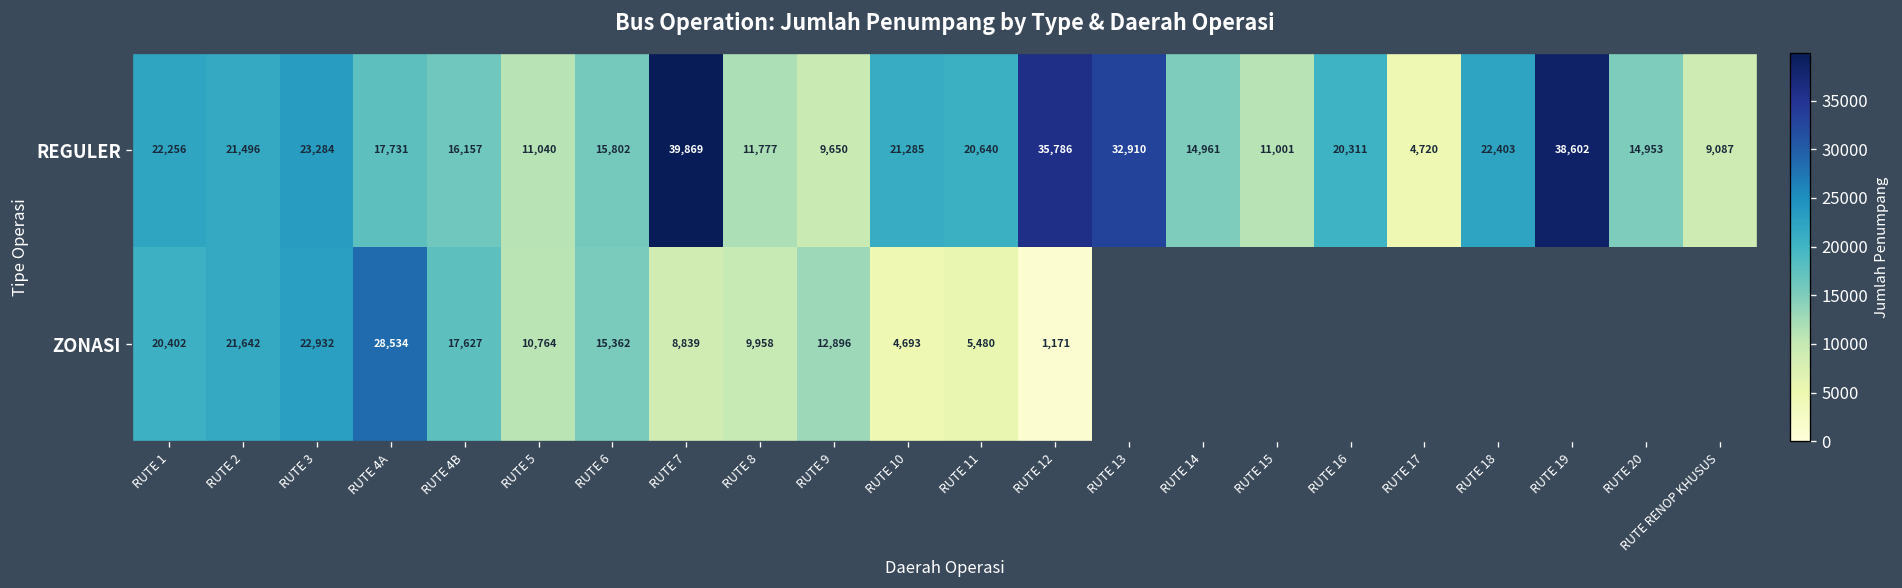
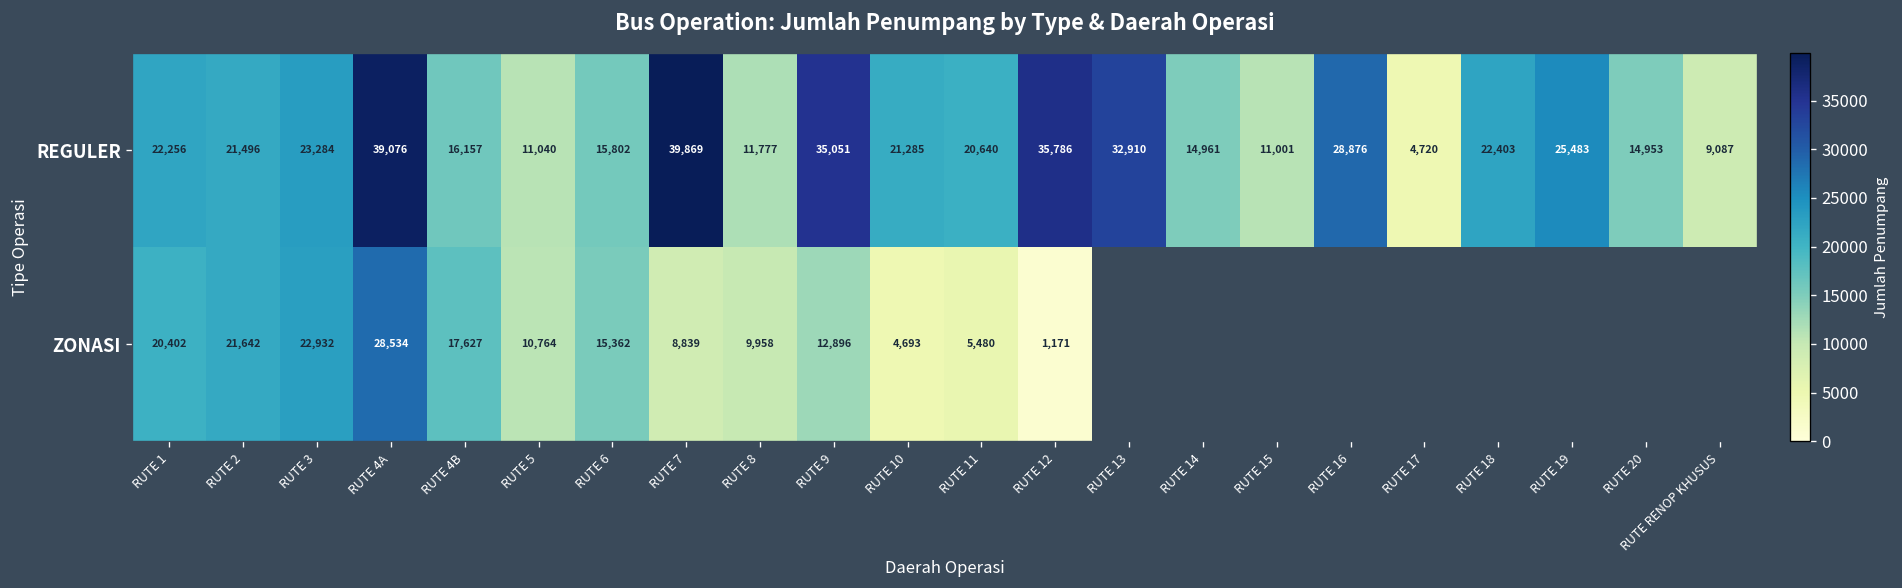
  {
    "REGULER": {
      "RUTE 1": "22,256",
      "RUTE 2": "21,496",
      "RUTE 3": "23,284",
-     "RUTE 4A": "17,731",
+     "RUTE 4A": "39,076",
      "RUTE 4B": "16,157",
      "RUTE 5": "11,040",
      "RUTE 6": "15,802",
      "RUTE 7": "39,869",
      "RUTE 8": "11,777",
-     "RUTE 9": "9,650",
+     "RUTE 9": "35,051",
      "RUTE 10": "21,285",
      "RUTE 11": "20,640",
      "RUTE 12": "35,786",
      "RUTE 13": "32,910",
      "RUTE 14": "14,961",
      "RUTE 15": "11,001",
-     "RUTE 16": "20,311",
+     "RUTE 16": "28,876",
      "RUTE 17": "4,720",
      "RUTE 18": "22,403",
-     "RUTE 19": "38,602",
+     "RUTE 19": "25,483",
      "RUTE 20": "14,953",
      "RUTE RENOP KHUSUS": "9,087"
    },
    "ZONASI": {
      "RUTE 1": "20,402",
      "RUTE 2": "21,642",
      "RUTE 3": "22,932",
      "RUTE 4A": "28,534",
      "RUTE 4B": "17,627",
      "RUTE 5": "10,764",
      "RUTE 6": "15,362",
      "RUTE 7": "8,839",
      "RUTE 8": "9,958",
      "RUTE 9": "12,896",
      "RUTE 10": "4,693",
      "RUTE 11": "5,480",
      "RUTE 12": "1,171"
    }
  }
